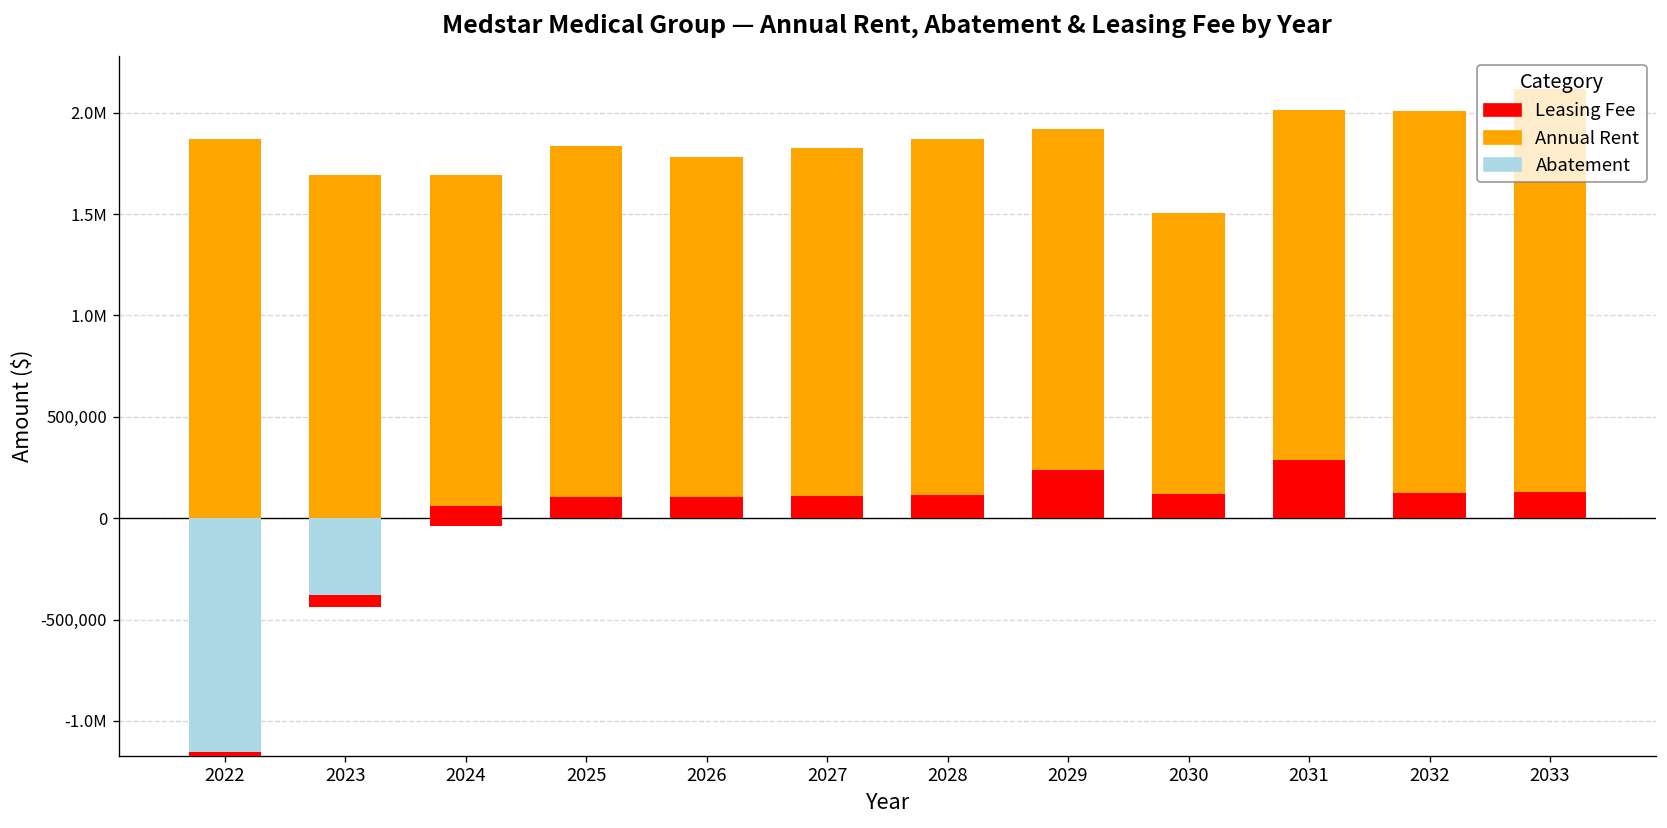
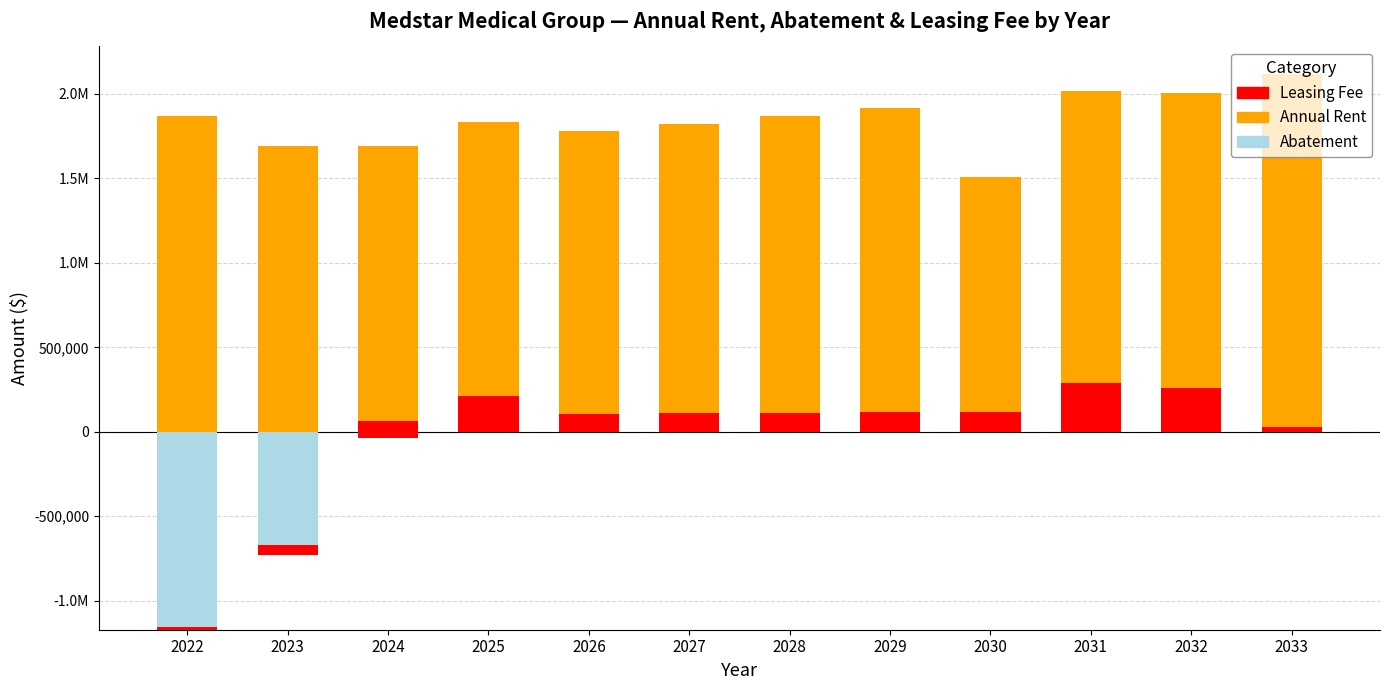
  {
    "Annual Rent": {
      "2022": "1,870,000",
      "2023": "1,690,000",
      "2024": "1,690,000",
      "2025": "1,830,000",
      "2026": "1,780,000",
      "2027": "1,820,000",
      "2028": "1,870,000",
      "2029": "1,920,000",
      "2030": "1,510,000",
      "2031": "2,010,000",
      "2032": "2,010,000"
    },
    "Abatement": {
      "2022": "-1,170,000",
-     "2023": "-440,000",
+     "2023": "-730,000",
      "2024": "-40,000",
      "2025": "0",
      "2026": "0",
      "2027": "0",
      "2028": "0",
      "2029": "0",
      "2030": "0",
      "2031": "0",
      "2032": "0",
      "2033": "0"
    },
    "Leasing Fee": {
-     "2025": "100,000",
-     "2029": "240,000",
-     "2032": "120,000",
-     "2033": "130,000"
+     "2025": "210,000",
+     "2029": "120,000",
+     "2032": "260,000",
+     "2033": "30,000"
    }
  }
